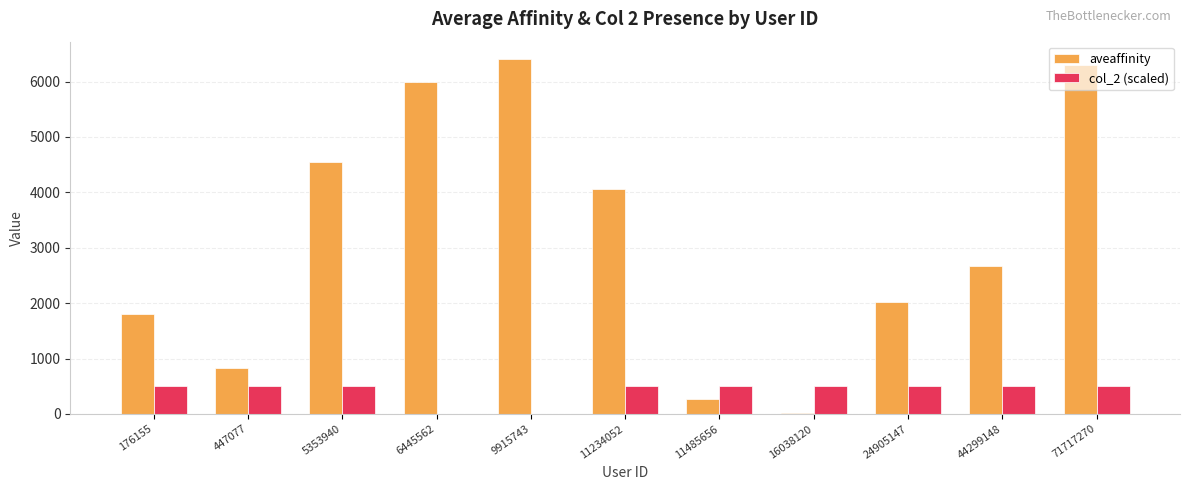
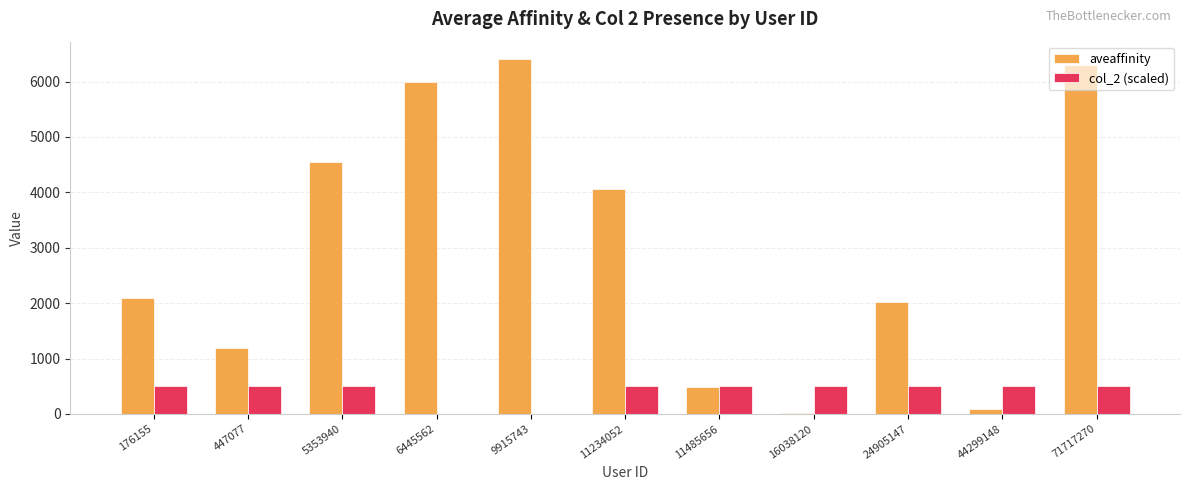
  {
    "aveaffinity": {
-     "176155": 1800,
-     "447077": 800,
+     "176155": 2100,
+     "447077": 1200,
      "5353940": 4600,
      "6445562": 6000,
      "9915743": 6400,
      "11234052": 4100,
-     "11485656": 300,
+     "11485656": 500,
      "24905147": 2000,
-     "44299148": 2700
+     "44299148": 100
    },
    "col_2 (scaled)": {
      "176155": 500,
      "447077": 500,
      "5353940": 500,
      "6445562": 0,
      "9915743": 0,
      "11234052": 500,
      "11485656": 500,
      "16038120": 500,
      "24905147": 500,
      "44299148": 500,
      "71717270": 500
    }
  }
